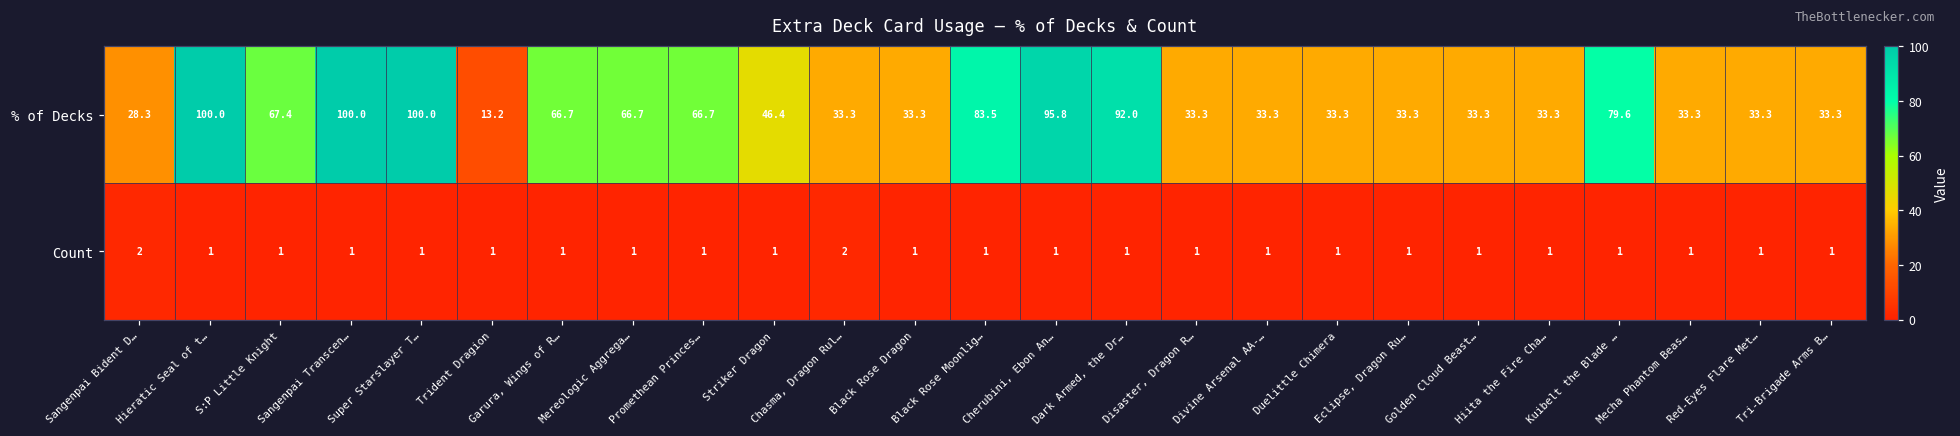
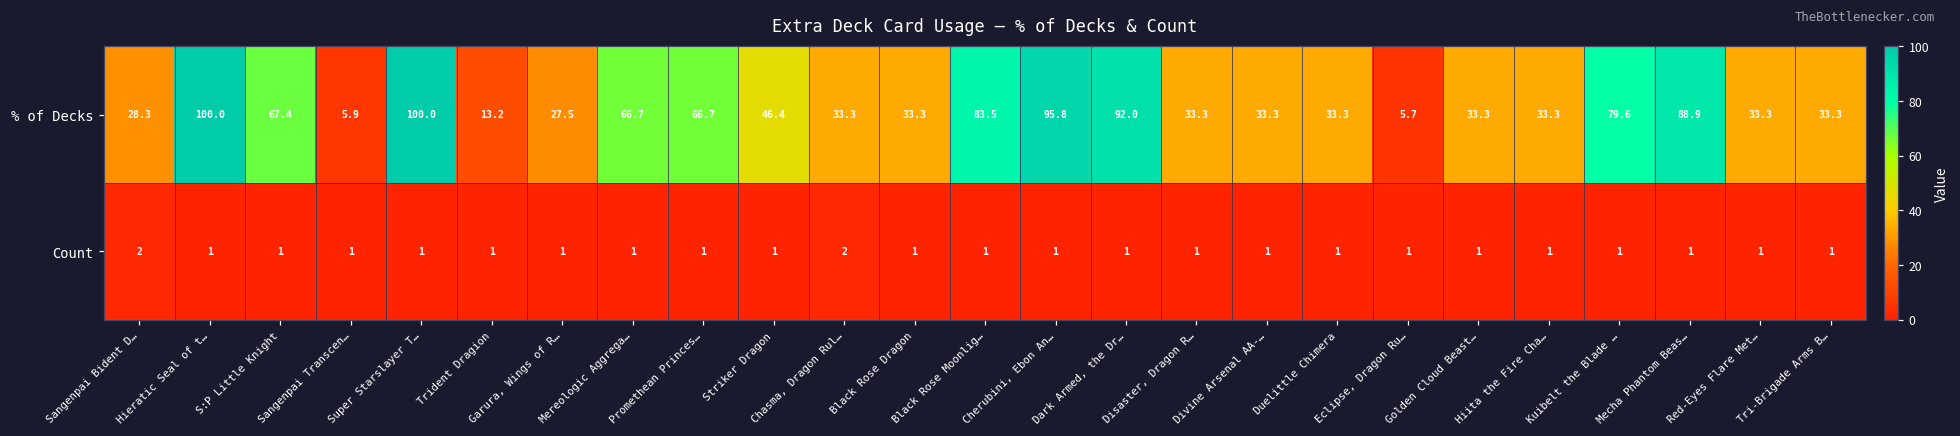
  {
    "% of Decks": {
      "Sangenpai Bident D…": 28.3,
      "Hieratic Seal of t…": 100.0,
      "S:P Little Knight": 67.4,
-     "Sangenpai Transcen…": 100.0,
+     "Sangenpai Transcen…": 5.9,
      "Super Starslayer T…": 100.0,
      "Trident Dragion": 13.2,
-     "Garura, Wings of R…": 66.7,
+     "Garura, Wings of R…": 27.5,
      "Mereologic Aggrega…": 66.7,
      "Promethean Princes…": 66.7,
      "Striker Dragon": 46.4,
      "Chasma, Dragon Rul…": 33.3,
      "Black Rose Dragon": 33.3,
      "Black Rose Moonlig…": 83.5,
      "Cherubini, Ebon An…": 95.8,
      "Dark Armed, the Dr…": 92.0,
      "Disaster, Dragon R…": 33.3,
      "Divine Arsenal AA-…": 33.3,
      "Duelittle Chimera": 33.3,
-     "Eclipse, Dragon Ru…": 33.3,
+     "Eclipse, Dragon Ru…": 5.7,
      "Golden Cloud Beast…": 33.3,
      "Hiita the Fire Cha…": 33.3,
      "Kuibelt the Blade …": 79.6,
-     "Mecha Phantom Beas…": 33.3,
+     "Mecha Phantom Beas…": 88.9,
      "Red-Eyes Flare Met…": 33.3,
      "Tri-Brigade Arms B…": 33.3
    },
    "Count": {
      "Sangenpai Bident D…": 2,
      "Hieratic Seal of t…": 1,
      "S:P Little Knight": 1,
      "Sangenpai Transcen…": 1,
      "Super Starslayer T…": 1,
      "Trident Dragion": 1,
      "Garura, Wings of R…": 1,
      "Mereologic Aggrega…": 1,
      "Promethean Princes…": 1,
      "Striker Dragon": 1,
      "Chasma, Dragon Rul…": 2,
      "Black Rose Dragon": 1,
      "Black Rose Moonlig…": 1,
      "Cherubini, Ebon An…": 1,
      "Dark Armed, the Dr…": 1,
      "Disaster, Dragon R…": 1,
      "Divine Arsenal AA-…": 1,
      "Duelittle Chimera": 1,
      "Eclipse, Dragon Ru…": 1,
      "Golden Cloud Beast…": 1,
      "Hiita the Fire Cha…": 1,
      "Kuibelt the Blade …": 1,
      "Mecha Phantom Beas…": 1,
      "Red-Eyes Flare Met…": 1,
      "Tri-Brigade Arms B…": 1
    }
  }
